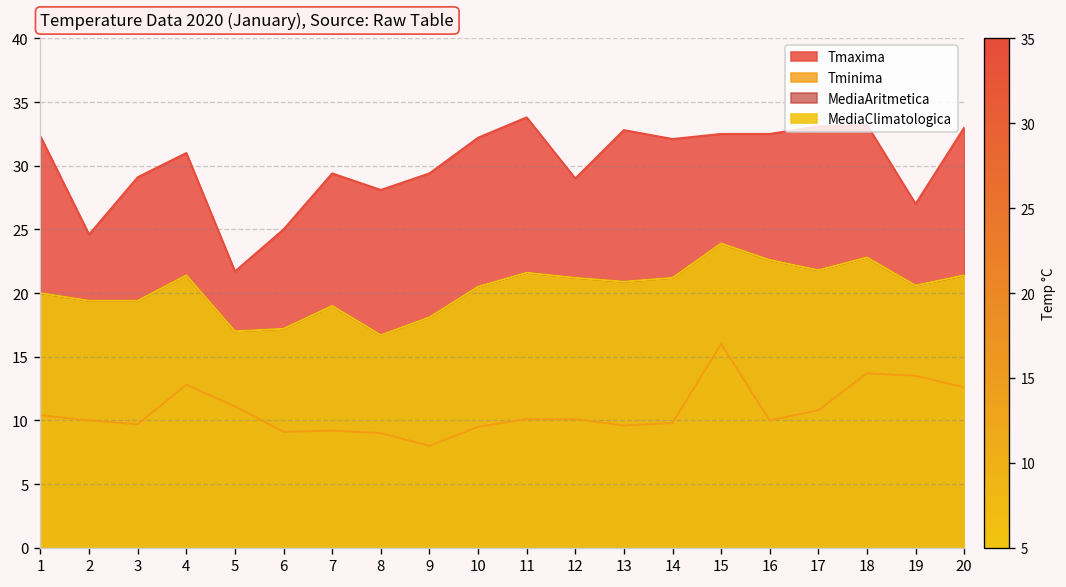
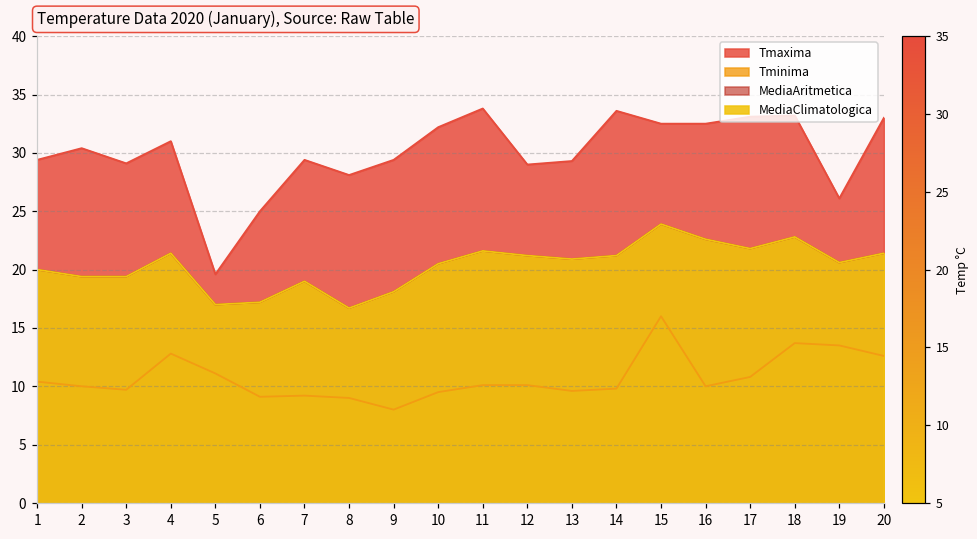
  {
    "Tmaxima": {
-     "1": 32.3,
-     "2": 24.6,
+     "1": 29.4,
+     "2": 30.4,
      "3": 29.1,
      "4": 31.0,
-     "5": 21.7,
+     "5": 19.6,
      "6": 25.0,
      "7": 29.4,
      "8": 28.1,
      "9": 29.4,
      "10": 32.2,
      "11": 33.8,
      "12": 29.0,
-     "13": 32.8,
-     "14": 32.1,
+     "13": 29.3,
+     "14": 33.6,
      "15": 32.5,
      "16": 32.5,
      "17": 33.1,
      "18": 33.2,
-     "19": 27.0,
+     "19": 26.1,
      "20": 33.0
    }
  }
